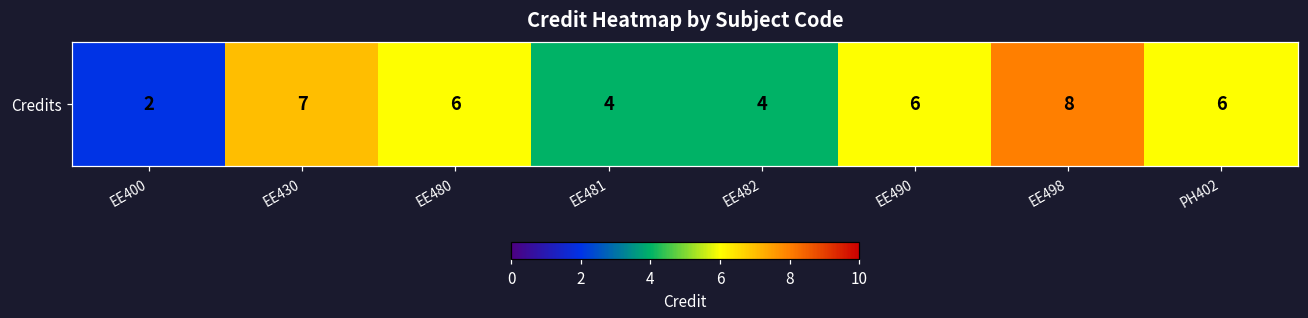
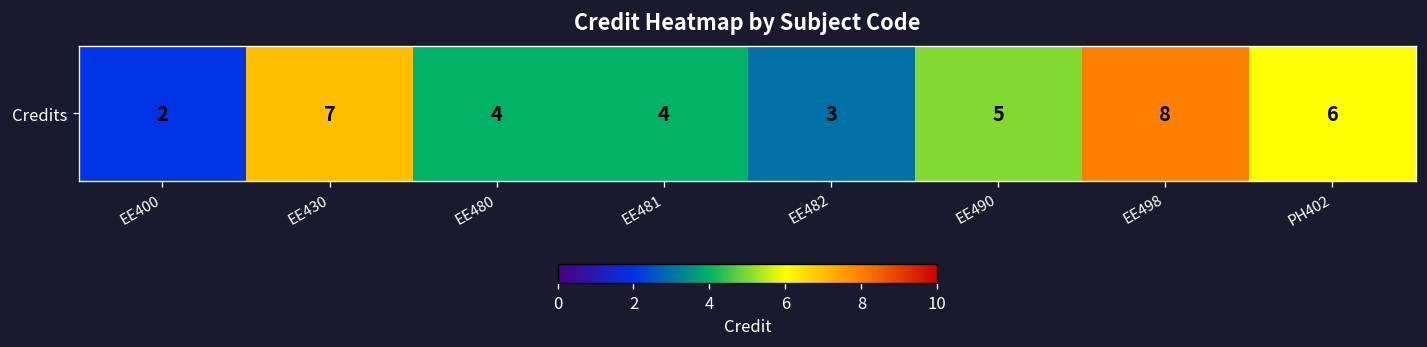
  {
    "Credits": {
      "EE400": 2,
      "EE430": 7,
-     "EE480": 6,
+     "EE480": 4,
      "EE481": 4,
-     "EE482": 4,
-     "EE490": 6,
+     "EE482": 3,
+     "EE490": 5,
      "EE498": 8,
      "PH402": 6
    }
  }
